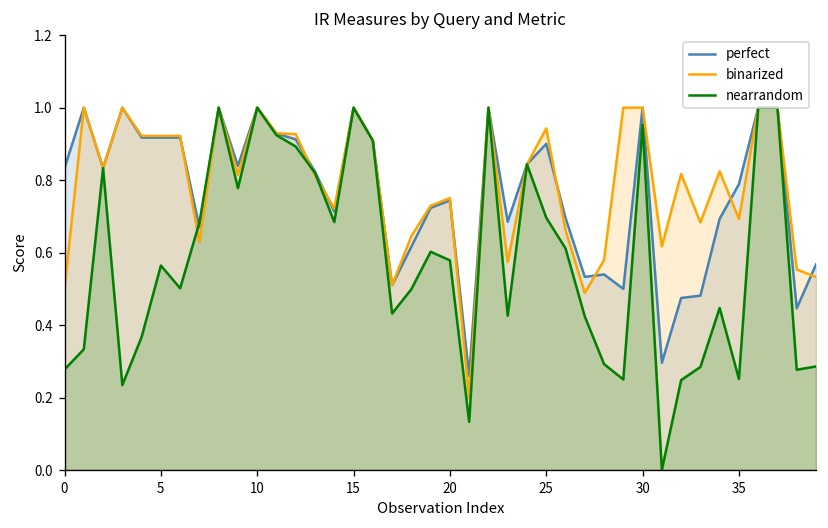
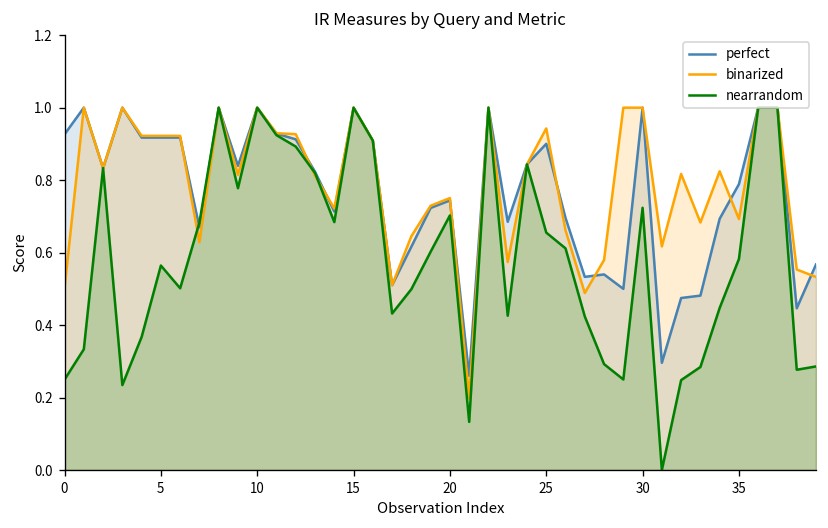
  {
    "perfect": {
-     "0": 0.83,
+     "0": 0.93,
      "25": 0.90,
      "35": 0.79
    },
    "binarized": {
      "0": 0.50,
      "25": 0.94,
      "35": 0.69
    },
    "nearrandom": {
-     "0": 0.28,
+     "0": 0.25,
      "5": 0.56,
-     "20": 0.58,
-     "25": 0.70,
-     "30": 0.95,
-     "35": 0.25
+     "20": 0.70,
+     "25": 0.66,
+     "30": 0.72,
+     "35": 0.58
    }
  }
